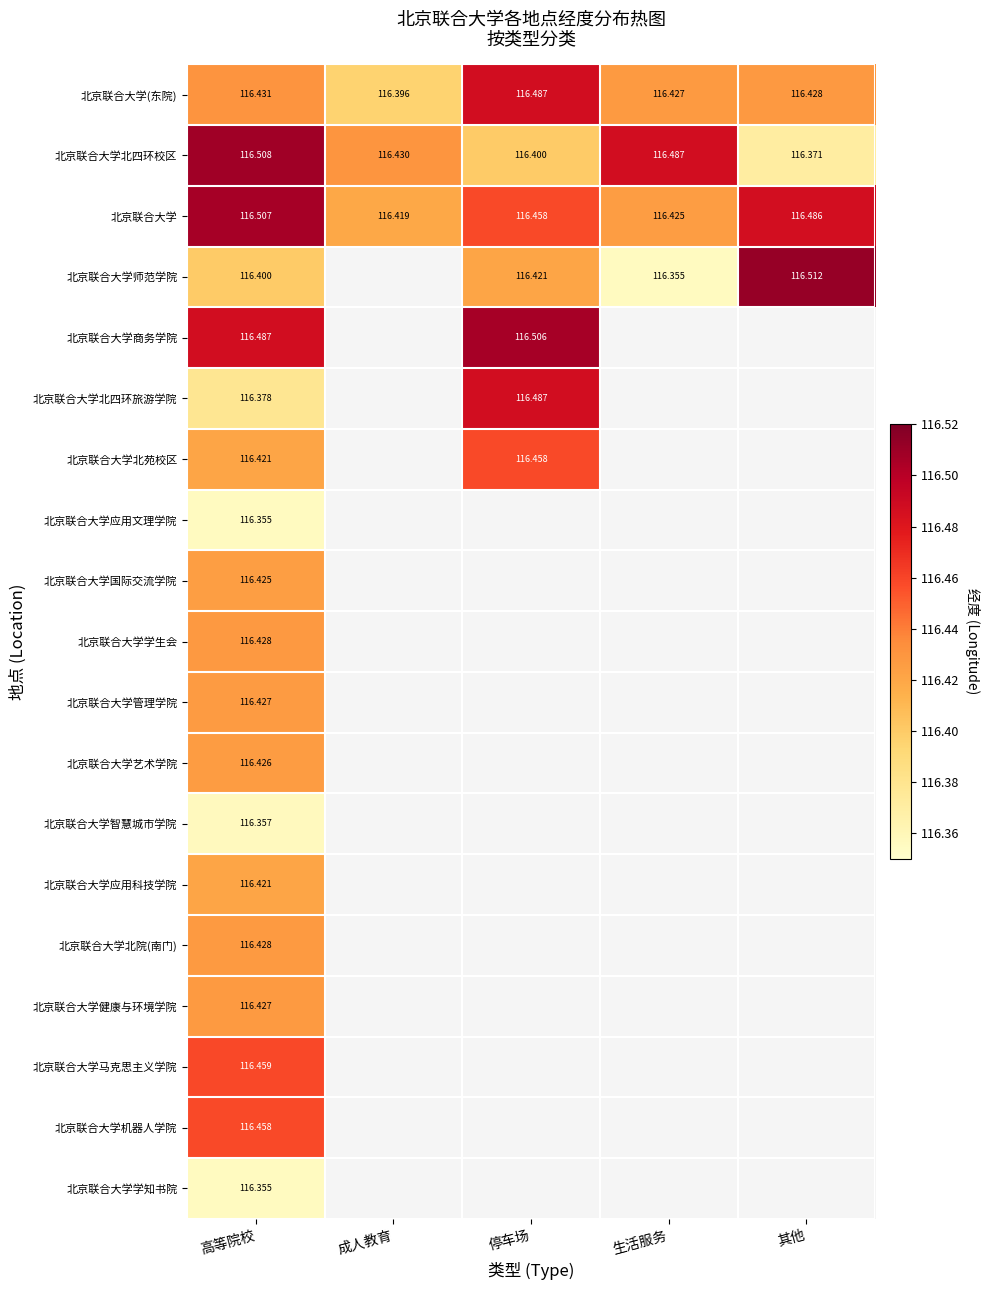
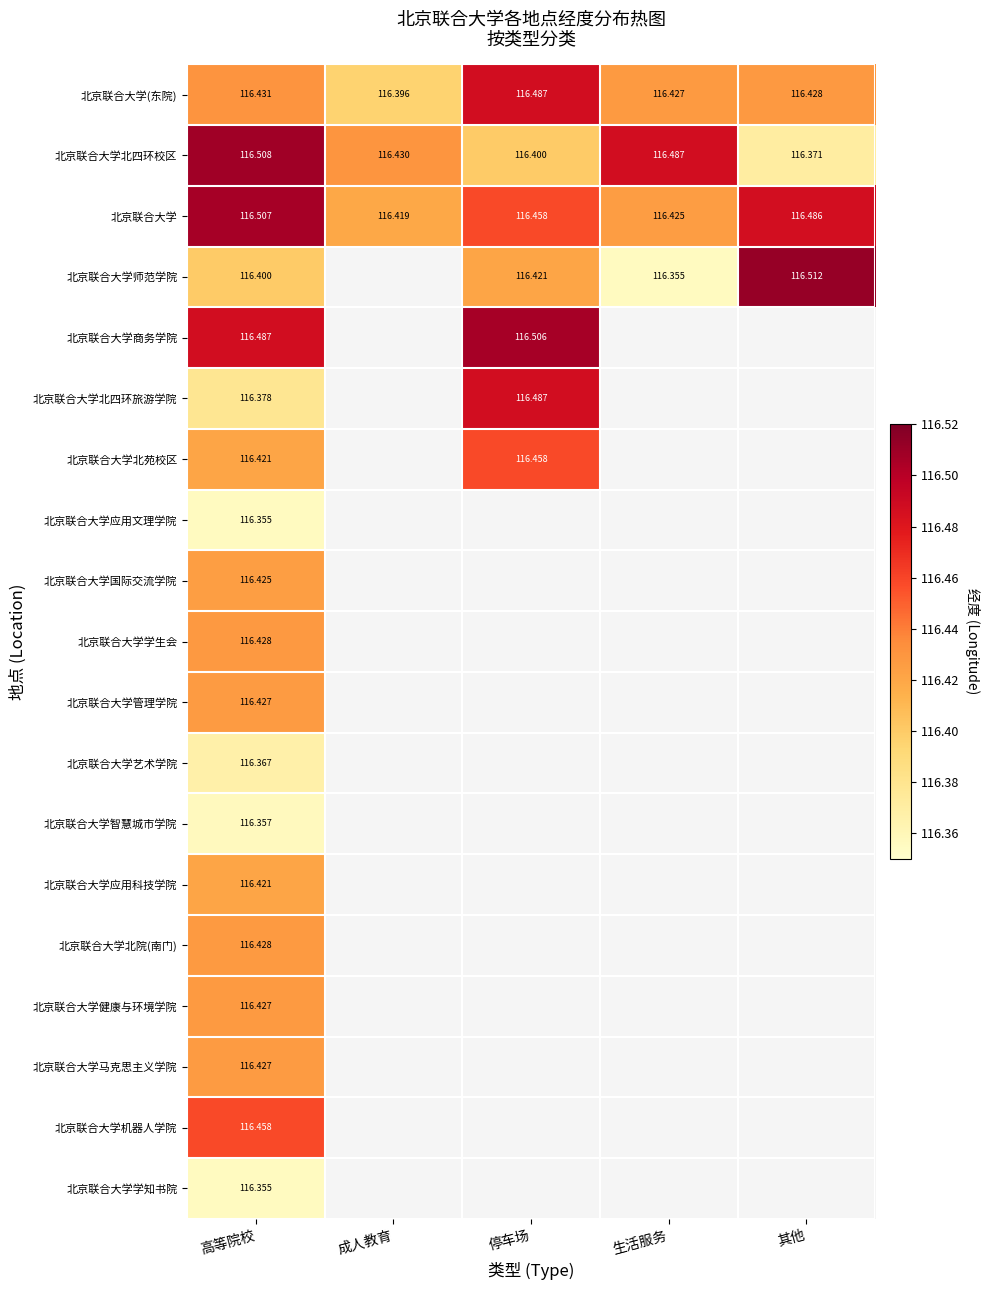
  {
    "北京联合大学(东院)": {
      "高等院校": 116.431,
      "成人教育": 116.396,
      "停车场": 116.487,
      "生活服务": 116.427,
      "其他": 116.428
    },
    "北京联合大学北四环校区": {
      "高等院校": 116.508,
      "成人教育": 116.430,
      "停车场": 116.400,
      "生活服务": 116.487,
      "其他": 116.371
    },
    "北京联合大学": {
      "高等院校": 116.507,
      "成人教育": 116.419,
      "停车场": 116.458,
      "生活服务": 116.425,
      "其他": 116.486
    },
    "北京联合大学师范学院": {
      "高等院校": 116.400,
      "停车场": 116.421,
      "生活服务": 116.355,
      "其他": 116.512
    },
    "北京联合大学商务学院": {
      "高等院校": 116.487,
      "停车场": 116.506
    },
    "北京联合大学北四环旅游学院": {
      "高等院校": 116.378,
      "停车场": 116.487
    },
    "北京联合大学北苑校区": {
      "高等院校": 116.421,
      "停车场": 116.458
    },
    "北京联合大学应用文理学院": {
      "高等院校": 116.355
    },
    "北京联合大学国际交流学院": {
      "高等院校": 116.425
    },
    "北京联合大学学生会": {
      "高等院校": 116.428
    },
    "北京联合大学管理学院": {
      "高等院校": 116.427
    },
    "北京联合大学艺术学院": {
-     "高等院校": 116.426
+     "高等院校": 116.367
    },
    "北京联合大学智慧城市学院": {
      "高等院校": 116.357
    },
    "北京联合大学应用科技学院": {
      "高等院校": 116.421
    },
    "北京联合大学北院(南门)": {
      "高等院校": 116.428
    },
    "北京联合大学健康与环境学院": {
      "高等院校": 116.427
    },
    "北京联合大学马克思主义学院": {
-     "高等院校": 116.459
+     "高等院校": 116.427
    },
    "北京联合大学机器人学院": {
      "高等院校": 116.458
    },
    "北京联合大学学知书院": {
      "高等院校": 116.355
    }
  }
